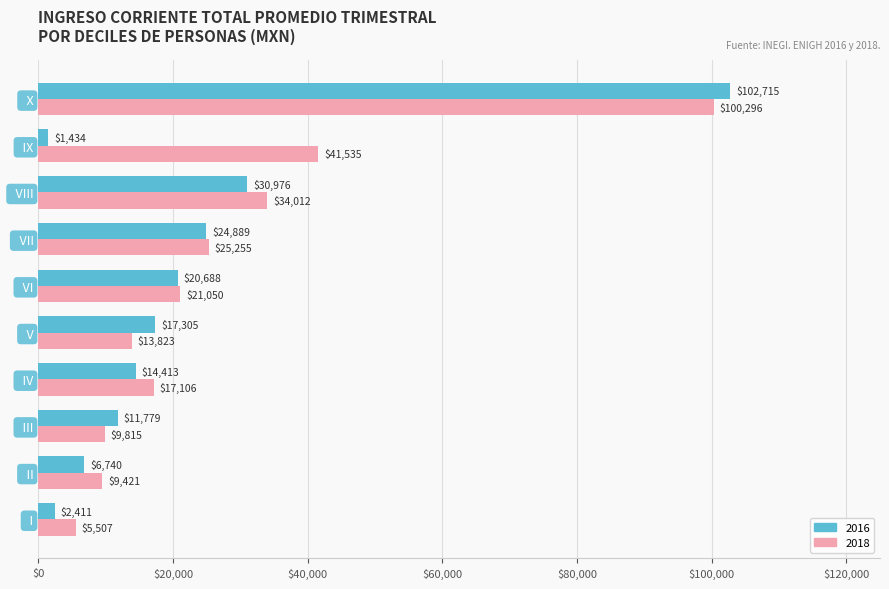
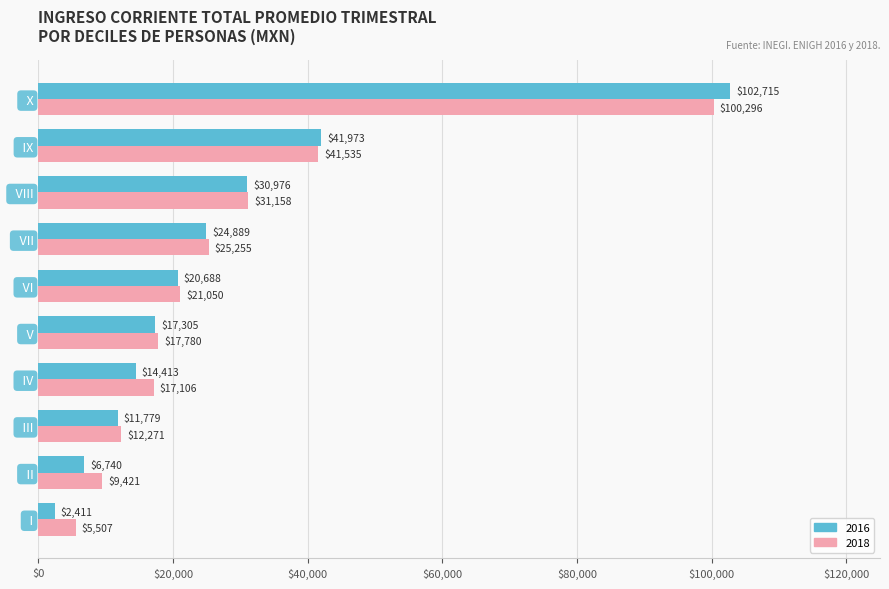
  {
    "2016": {
      "X": "$102,715",
-     "IX": "$1,434",
+     "IX": "$41,973",
      "VIII": "$30,976",
      "VII": "$24,889",
      "VI": "$20,688",
      "V": "$17,305",
      "IV": "$14,413",
      "III": "$11,779",
      "II": "$6,740",
      "I": "$2,411"
    },
    "2018": {
      "X": "$100,296",
      "IX": "$41,535",
-     "VIII": "$34,012",
+     "VIII": "$31,158",
      "VII": "$25,255",
      "VI": "$21,050",
-     "V": "$13,823",
+     "V": "$17,780",
      "IV": "$17,106",
-     "III": "$9,815",
+     "III": "$12,271",
      "II": "$9,421",
      "I": "$5,507"
    }
  }
